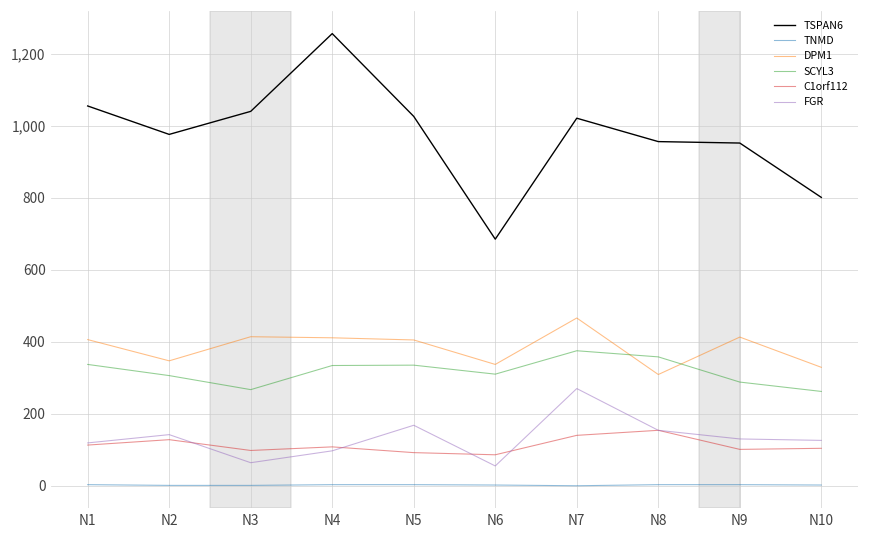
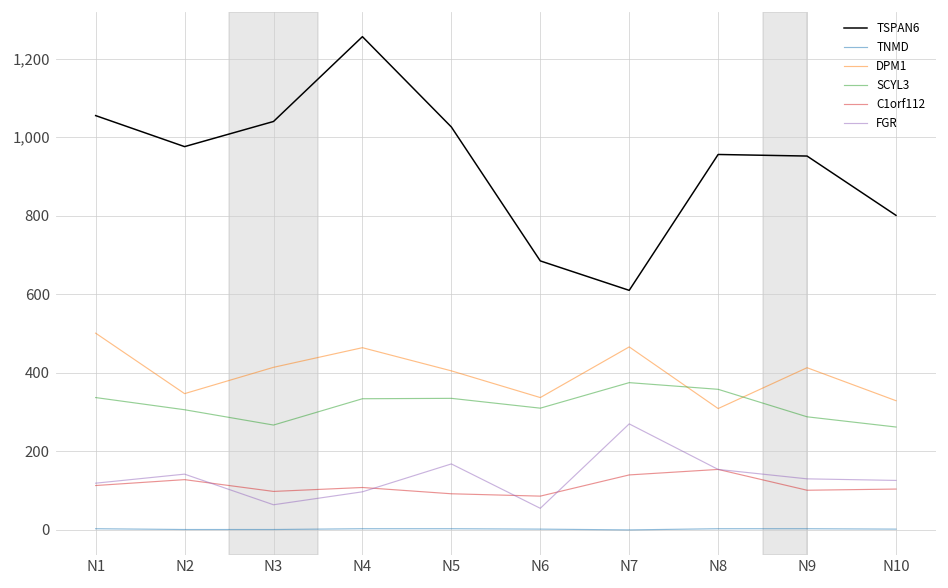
  {
    "TSPAN6": {
      "N1": "1,060",
      "N2": "980",
      "N3": "1,040",
      "N4": "1,260",
      "N5": "1,030",
      "N6": "690",
-     "N7": "1,020",
+     "N7": "610",
      "N8": "960",
      "N9": "950",
      "N10": "800"
    },
    "TNMD": {
      "N1": "0",
      "N2": "0",
      "N3": "0",
      "N4": "0",
      "N5": "0",
      "N6": "0",
      "N7": "0",
      "N8": "0",
      "N9": "0",
      "N10": "0"
    },
    "DPM1": {
-     "N1": "410",
+     "N1": "500",
      "N2": "350",
      "N3": "410",
-     "N4": "410",
+     "N4": "460",
      "N5": "410",
      "N6": "340",
      "N7": "470",
      "N8": "310",
      "N9": "410",
      "N10": "330"
    },
    "SCYL3": {
      "N1": "340",
      "N2": "310",
      "N3": "270",
      "N4": "330",
      "N5": "340",
      "N6": "310",
      "N7": "380",
      "N8": "360",
      "N9": "290",
      "N10": "260"
    },
    "C1orf112": {
      "N2": "130",
      "N3": "100",
      "N4": "110",
      "N5": "90",
      "N6": "90",
      "N7": "140",
      "N9": "100",
      "N10": "100"
    },
    "FGR": {
      "N2": "140",
      "N3": "60",
      "N4": "100",
      "N5": "170",
      "N6": "60",
      "N7": "270",
      "N9": "130",
      "N10": "130"
    }
  }
